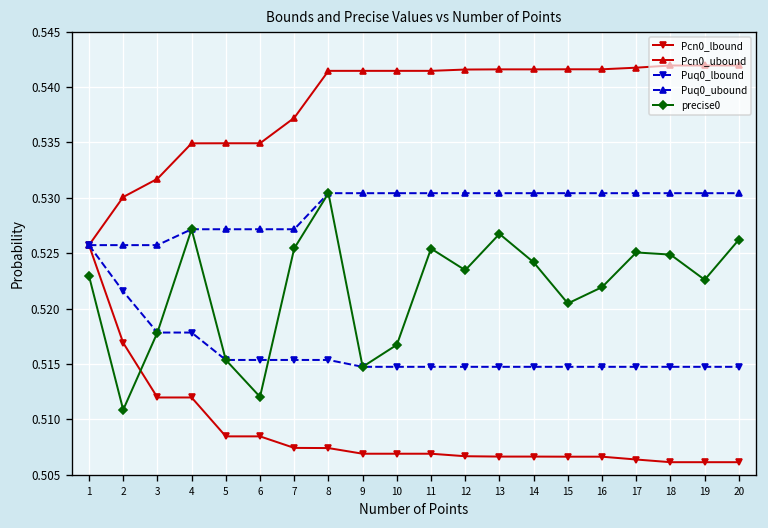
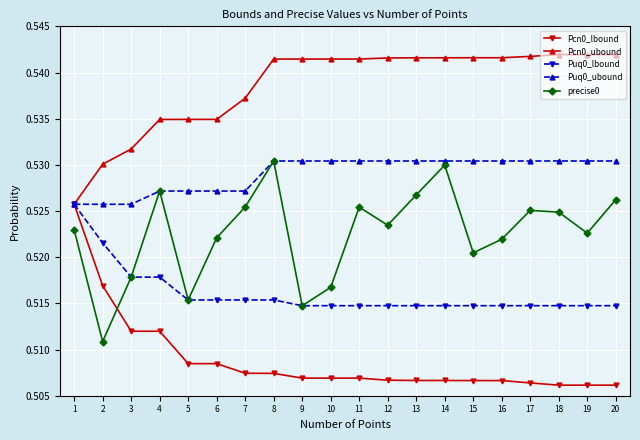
  {
    "precise0": {
      "1": 0.523,
      "2": 0.511,
-     "6": 0.512,
+     "6": 0.522,
      "7": 0.525,
      "10": 0.517,
      "11": 0.525,
      "12": 0.523,
      "13": 0.527,
-     "14": 0.524,
+     "14": 0.530,
      "15": 0.520,
      "16": 0.522,
      "17": 0.525,
      "18": 0.525,
      "19": 0.523,
      "20": 0.526
    }
  }
